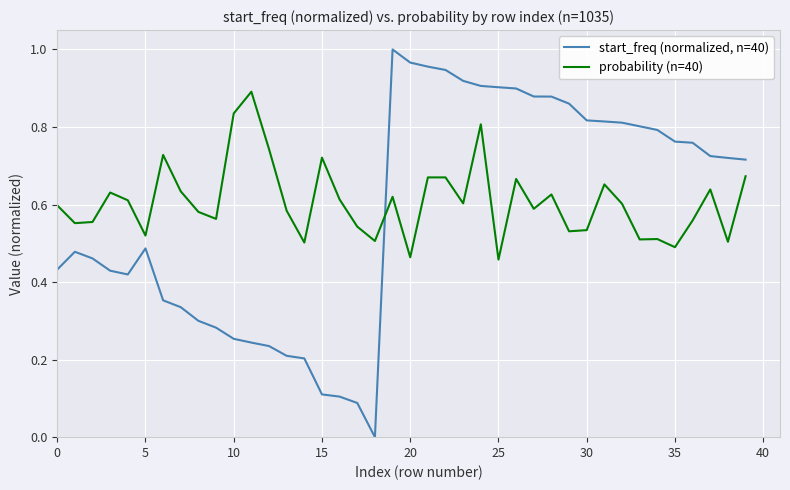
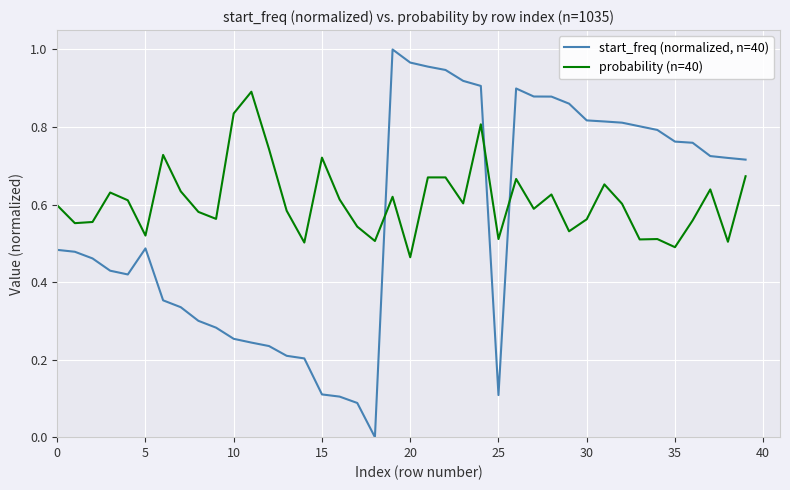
  {
    "start_freq (normalized, n=40)": {
-     "0": 0.43,
+     "0": 0.48,
      "5": 0.49,
      "10": 0.25,
      "15": 0.11,
      "20": 0.97,
-     "25": 0.90,
+     "25": 0.11,
      "30": 0.82,
      "35": 0.76
    },
    "probability (n=40)": {
      "0": 0.60,
      "5": 0.52,
      "10": 0.84,
      "15": 0.72,
      "20": 0.46,
-     "25": 0.46,
-     "30": 0.53,
+     "25": 0.51,
+     "30": 0.56,
      "35": 0.49
    }
  }
